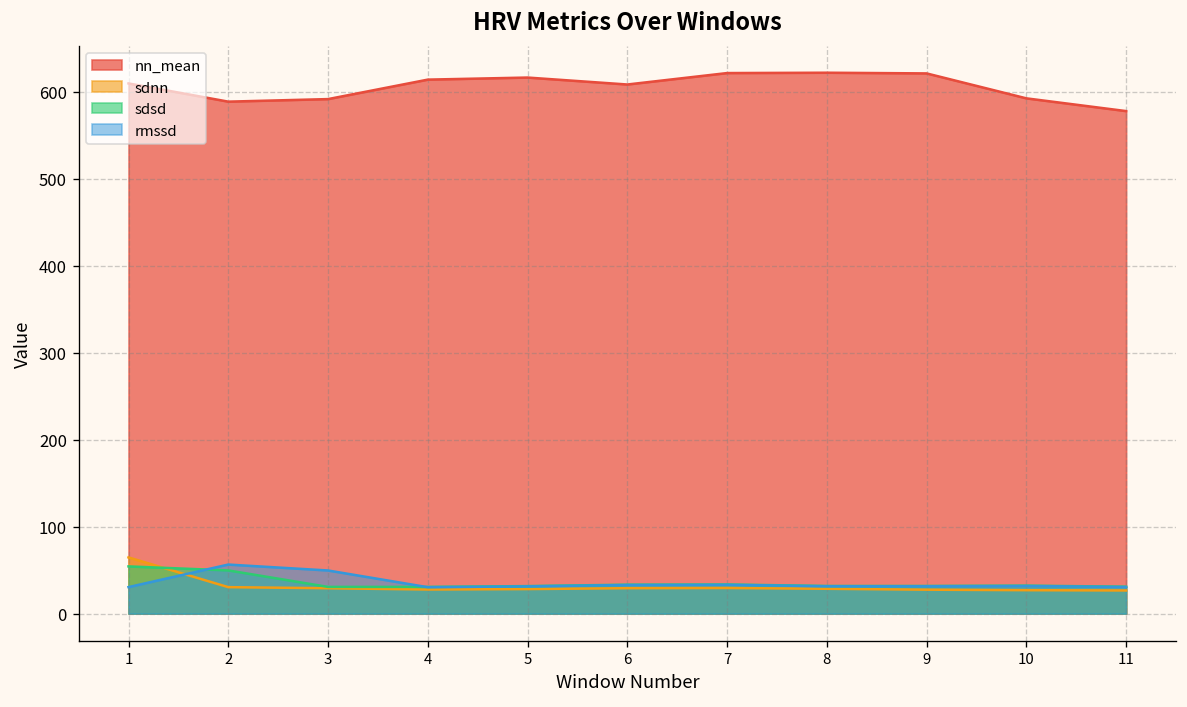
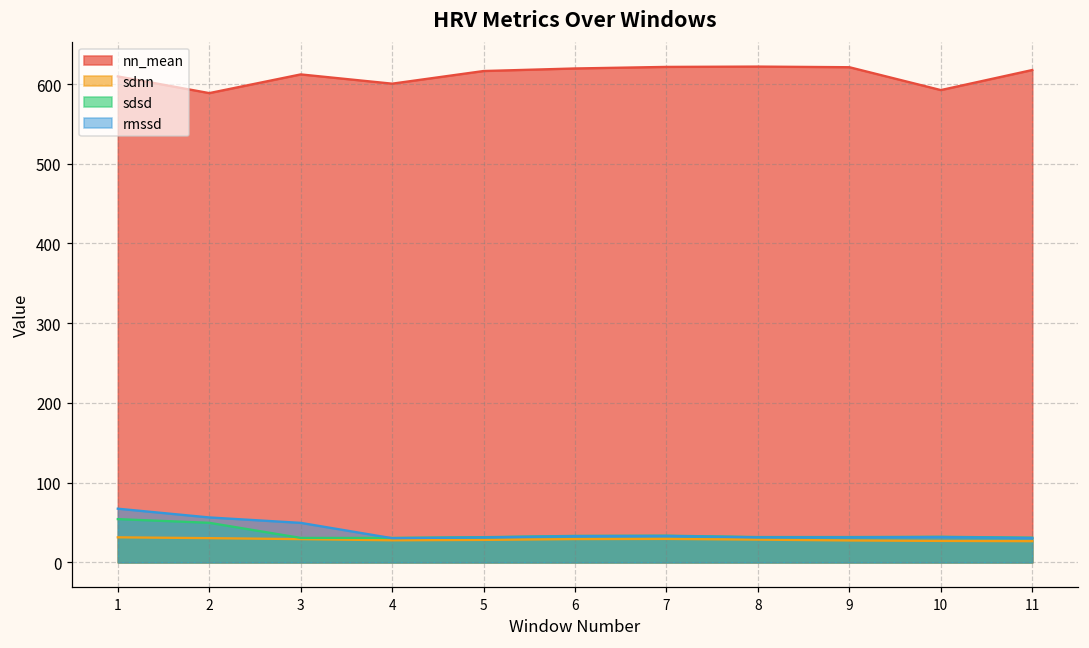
  {
    "nn_mean": {
      "2": 590,
-     "3": 590,
-     "4": 610,
+     "3": 610,
+     "4": 600,
      "5": 620,
-     "6": 610,
+     "6": 620,
      "7": 620,
      "8": 620,
      "9": 620,
      "10": 590,
-     "11": 580
+     "11": 620
    },
    "sdnn": {
-     "1": 60,
+     "1": 30,
      "2": 30,
      "6": 30,
      "7": 30,
      "9": 30,
      "10": 30,
      "11": 30
    },
    "sdsd": {
      "1": 50,
      "2": 50
    },
    "rmssd": {
-     "1": 30,
+     "1": 70,
      "2": 60,
      "3": 50
    }
  }
